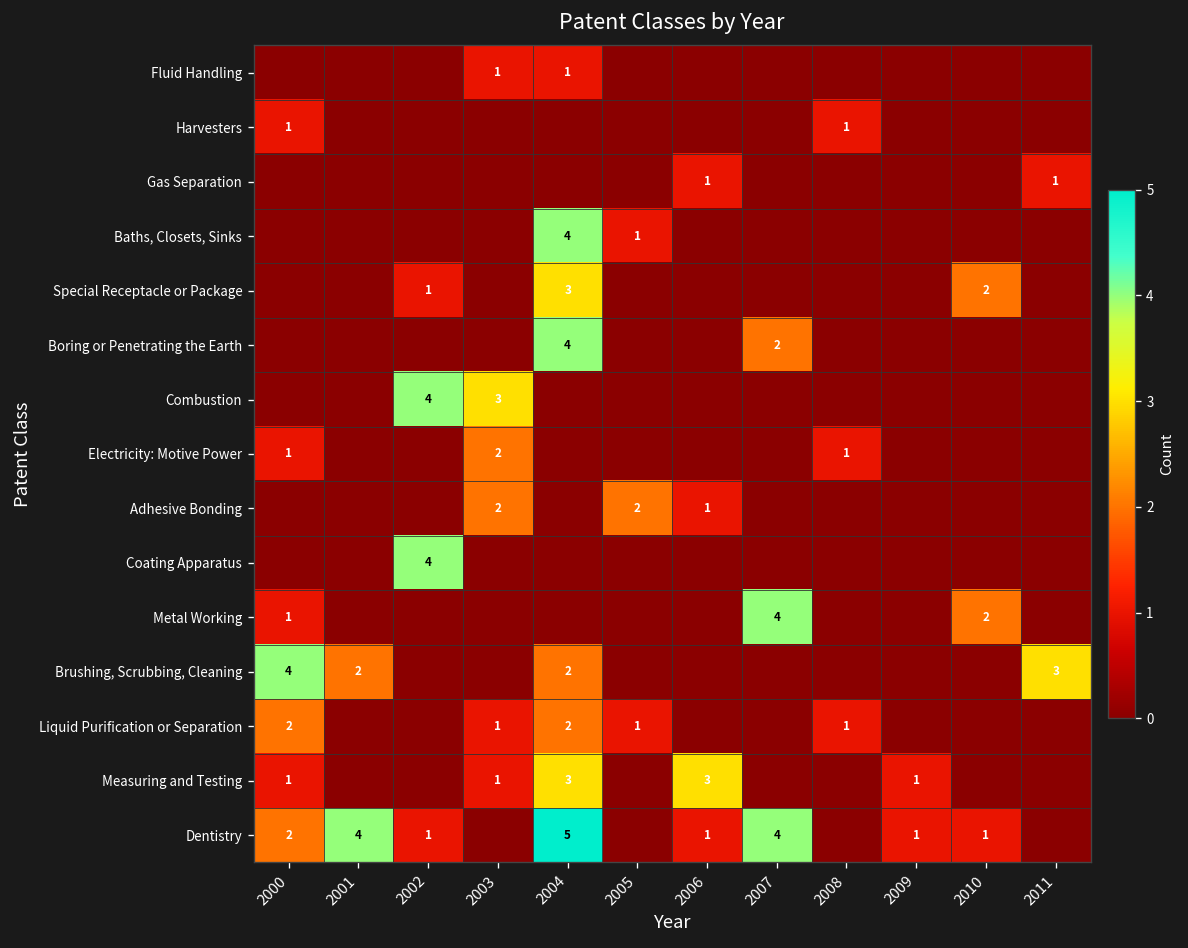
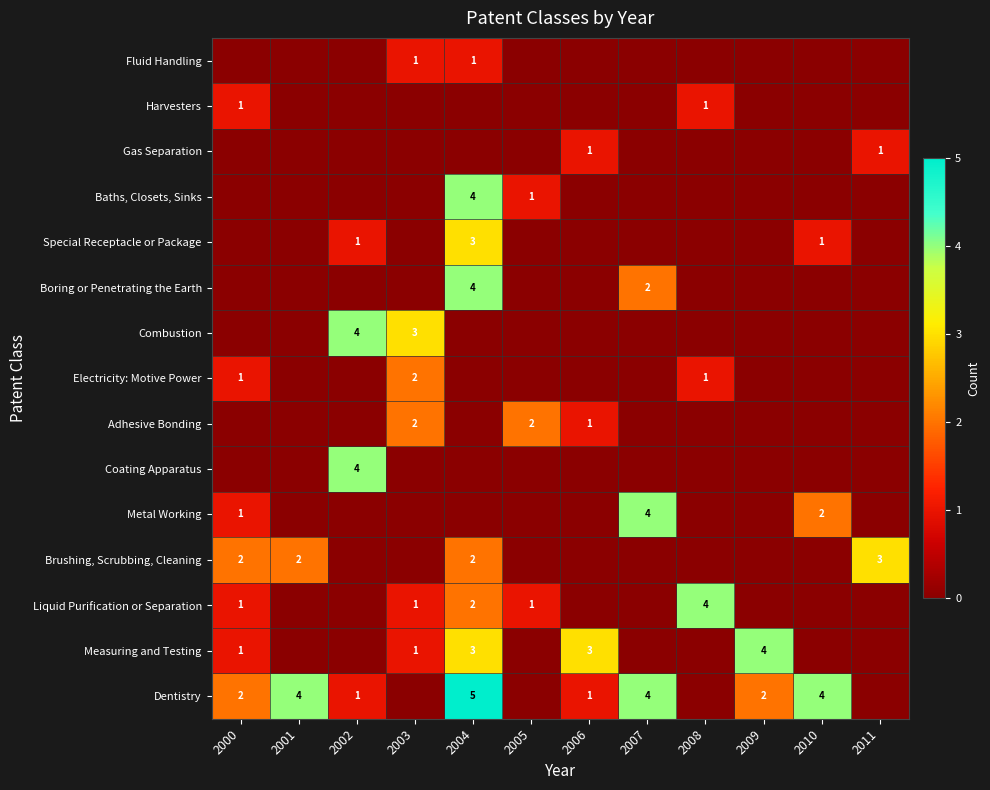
  {
    "Fluid Handling": {
      "2003": 1,
      "2004": 1
    },
    "Harvesters": {
      "2000": 1,
      "2008": 1
    },
    "Gas Separation": {
      "2006": 1,
      "2011": 1
    },
    "Baths, Closets, Sinks": {
      "2004": 4,
      "2005": 1
    },
    "Special Receptacle or Package": {
      "2002": 1,
      "2004": 3,
-     "2010": 2
+     "2010": 1
    },
    "Boring or Penetrating the Earth": {
      "2004": 4,
      "2007": 2
    },
    "Combustion": {
      "2002": 4,
      "2003": 3
    },
    "Electricity: Motive Power": {
      "2000": 1,
      "2003": 2,
      "2008": 1
    },
    "Adhesive Bonding": {
      "2003": 2,
      "2005": 2,
      "2006": 1
    },
    "Coating Apparatus": {
      "2002": 4
    },
    "Metal Working": {
      "2000": 1,
      "2007": 4,
      "2010": 2
    },
    "Brushing, Scrubbing, Cleaning": {
-     "2000": 4,
+     "2000": 2,
      "2001": 2,
      "2004": 2,
      "2011": 3
    },
    "Liquid Purification or Separation": {
-     "2000": 2,
+     "2000": 1,
      "2003": 1,
      "2004": 2,
      "2005": 1,
-     "2008": 1
+     "2008": 4
    },
    "Measuring and Testing": {
      "2000": 1,
      "2003": 1,
      "2004": 3,
      "2006": 3,
-     "2009": 1
+     "2009": 4
    },
    "Dentistry": {
      "2000": 2,
      "2001": 4,
      "2002": 1,
      "2004": 5,
      "2006": 1,
      "2007": 4,
-     "2009": 1,
-     "2010": 1
+     "2009": 2,
+     "2010": 4
    }
  }
